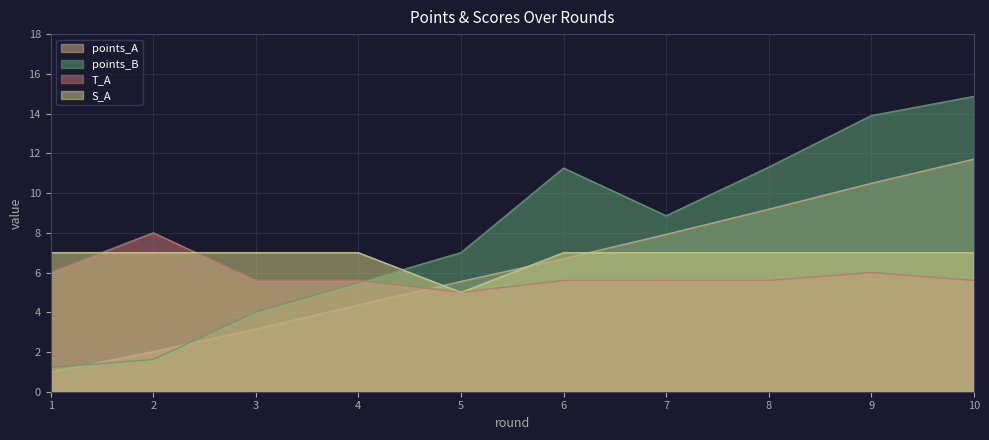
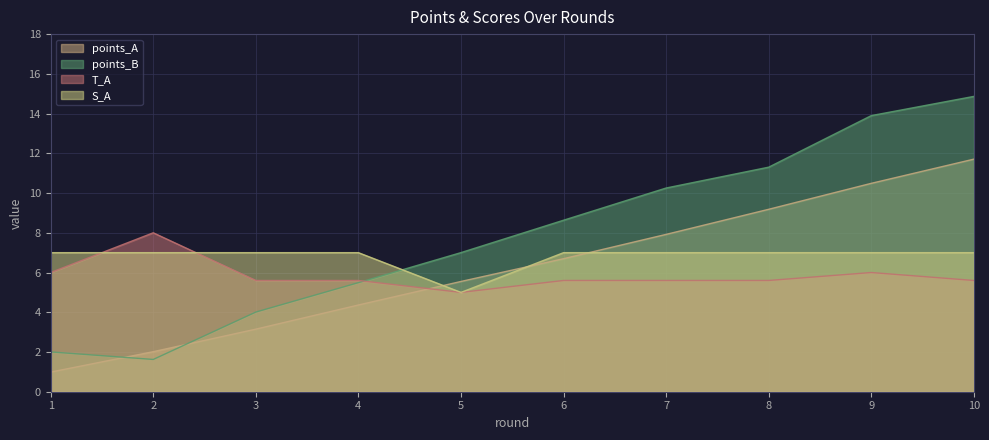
  {
    "points_B": {
-     "1": 1.2,
+     "1": 2.0,
      "2": 1.6,
      "3": 4.0,
      "5": 7.0,
-     "6": 11.3,
-     "7": 8.9,
+     "6": 8.6,
+     "7": 10.3,
      "8": 11.3,
      "9": 13.9,
      "10": 14.9
    }
  }
